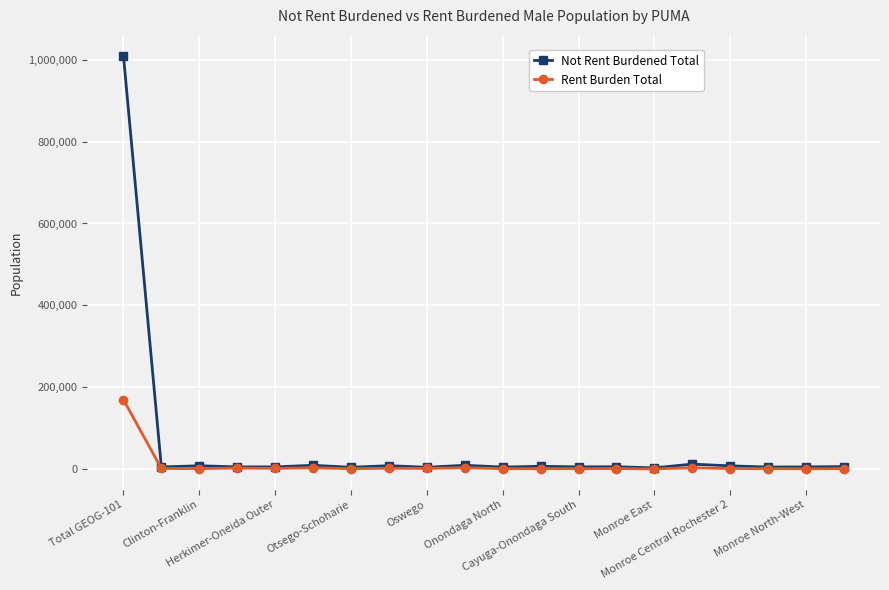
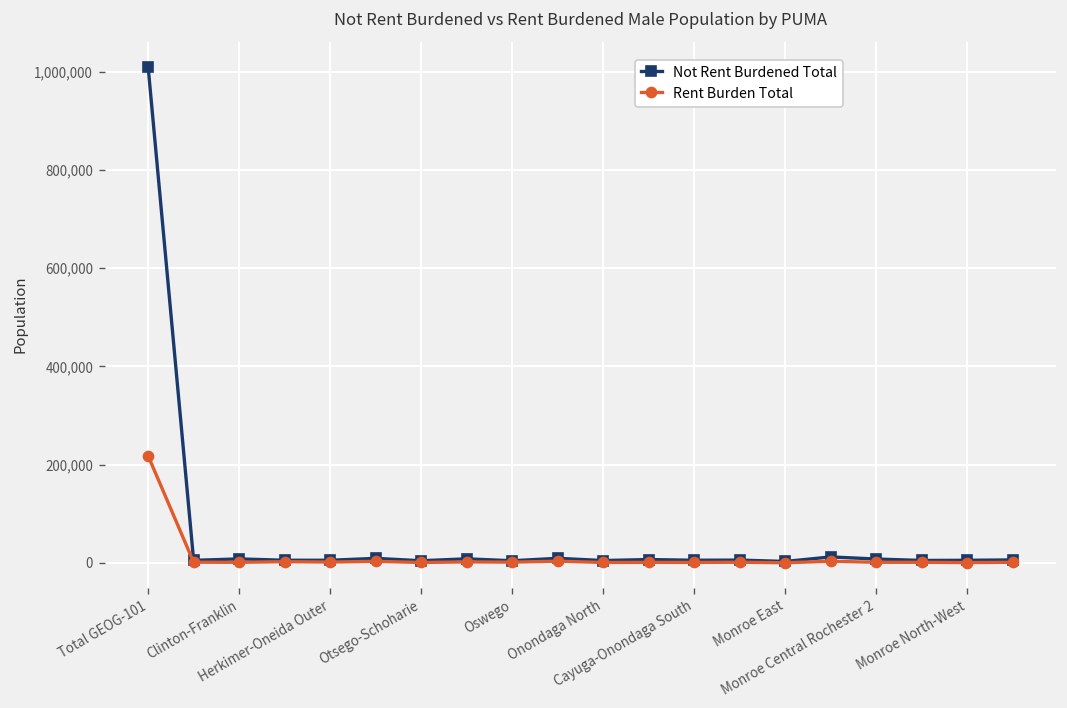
  {
    "Not Rent Burdened Total": {
      "Total GEOG-101": "1,010,000",
      "Clinton-Franklin": "10,000",
      "Monroe Central Rochester 2": "10,000"
    },
    "Rent Burden Total": {
-     "Total GEOG-101": "170,000",
+     "Total GEOG-101": "220,000",
      "Clinton-Franklin": "0",
      "Monroe Central Rochester 2": "0"
    }
  }
